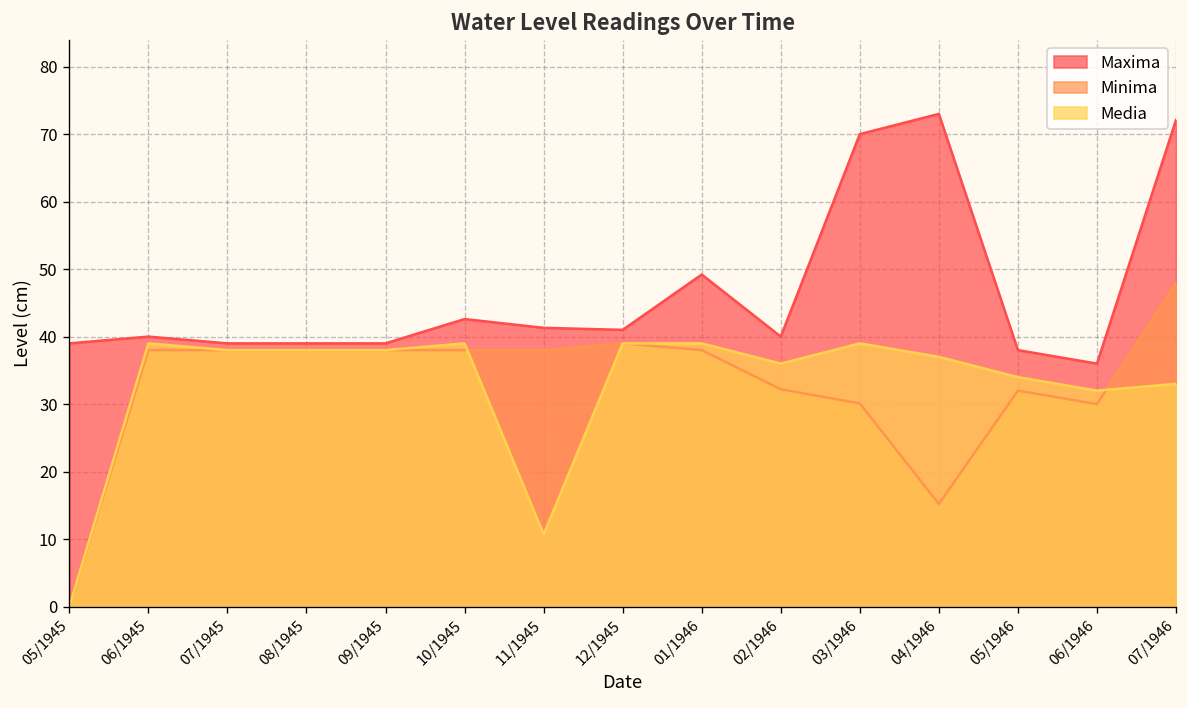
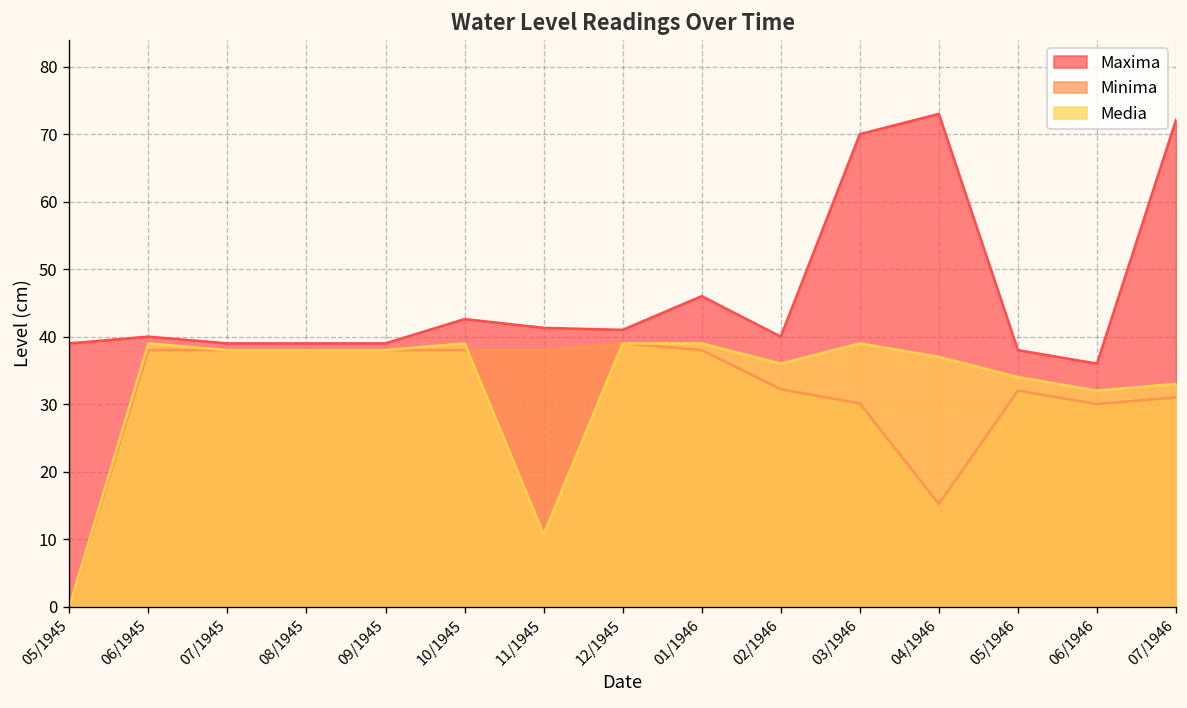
  {
    "Maxima": {
      "05/1945": 39,
      "06/1945": 40,
      "07/1945": 39,
      "08/1945": 39,
      "09/1945": 39,
      "10/1945": 43,
      "11/1945": 41,
      "12/1945": 41,
-     "01/1946": 49,
+     "01/1946": 46,
      "02/1946": 40,
      "03/1946": 70,
      "04/1946": 73,
      "05/1946": 38,
      "06/1946": 36,
      "07/1946": 72
    },
    "Minima": {
      "06/1945": 38,
      "10/1945": 38,
      "11/1945": 38,
      "01/1946": 38,
      "02/1946": 32,
      "03/1946": 30,
      "04/1946": 15,
      "05/1946": 32,
      "06/1946": 30,
-     "07/1946": 48
+     "07/1946": 31
    },
    "Media": {
      "06/1945": 39,
      "10/1945": 39,
      "11/1945": 11,
      "01/1946": 39,
      "02/1946": 36,
      "03/1946": 39,
      "04/1946": 37,
      "05/1946": 34,
      "06/1946": 32,
      "07/1946": 33
    }
  }
